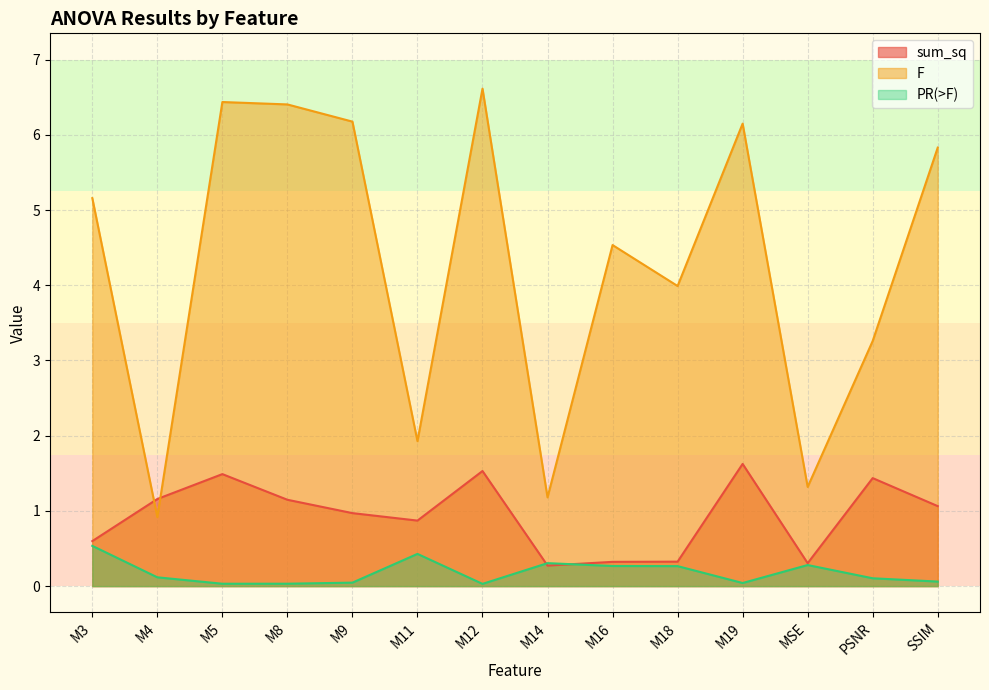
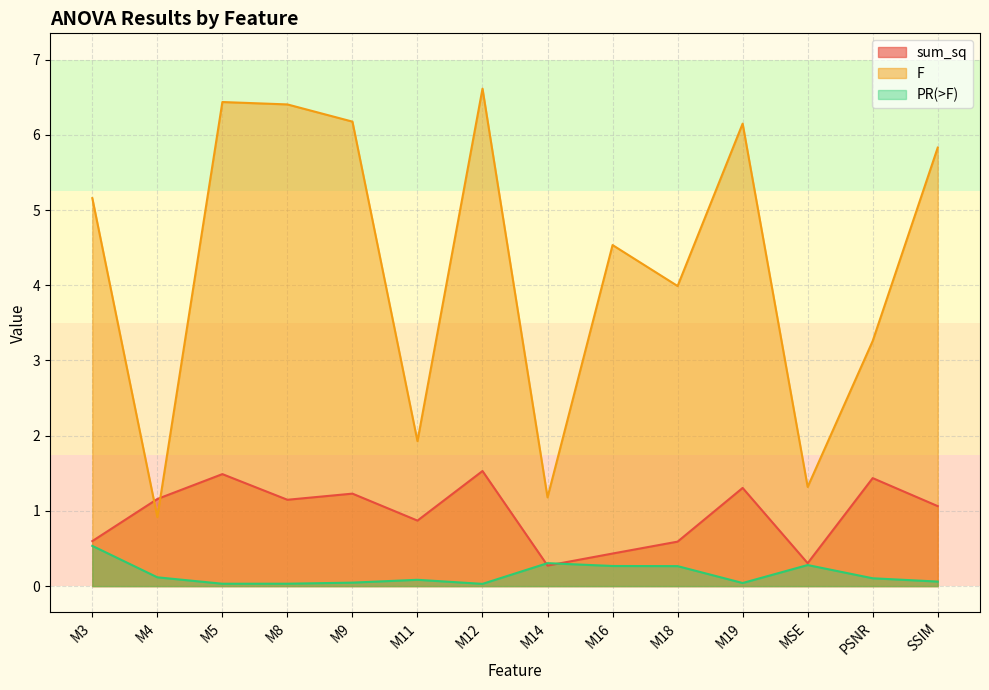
  {
    "sum_sq": {
      "M3": 0.6,
      "M4": 1.2,
      "M5": 1.5,
      "M8": 1.1,
-     "M9": 1.0,
+     "M9": 1.2,
      "M11": 0.9,
      "M12": 1.5,
-     "M16": 0.3,
-     "M18": 0.3,
-     "M19": 1.6,
+     "M16": 0.4,
+     "M18": 0.6,
+     "M19": 1.3,
      "PSNR": 1.4,
      "SSIM": 1.1
    },
    "F": {
      "M3": 5.2,
      "M4": 0.9,
      "M5": 6.4,
      "M8": 6.4,
      "M9": 6.2,
      "M11": 1.9,
      "M12": 6.6,
      "M14": 1.2,
      "M16": 4.5,
      "M18": 4.0,
      "M19": 6.1,
      "MSE": 1.3,
      "PSNR": 3.3,
      "SSIM": 5.8
    },
    "PR(>F)": {
      "M3": 0.5,
      "M4": 0.1,
      "M5": 0.0,
      "M8": 0.0,
      "M9": 0.0,
-     "M11": 0.4,
+     "M11": 0.1,
      "M12": 0.0,
      "M16": 0.3,
      "M18": 0.3,
      "M19": 0.0,
      "PSNR": 0.1,
      "SSIM": 0.1
    }
  }
